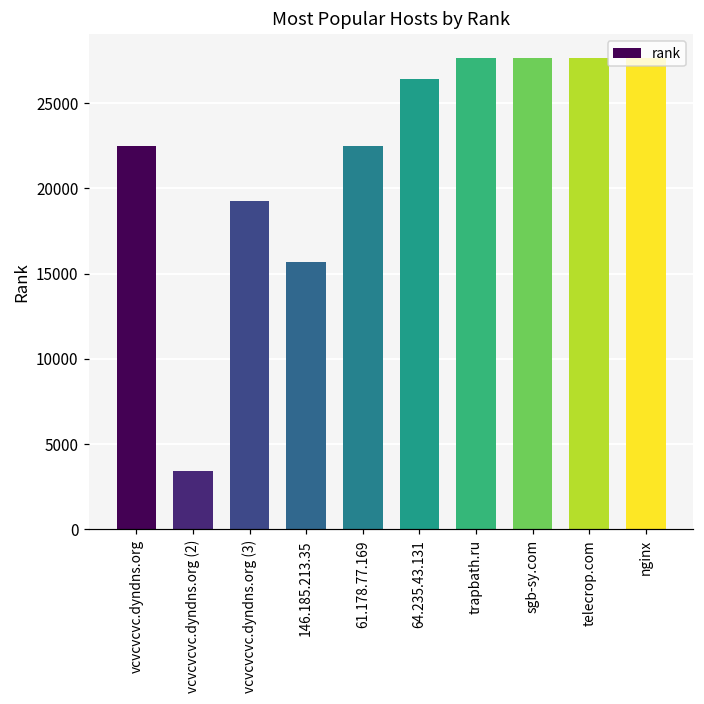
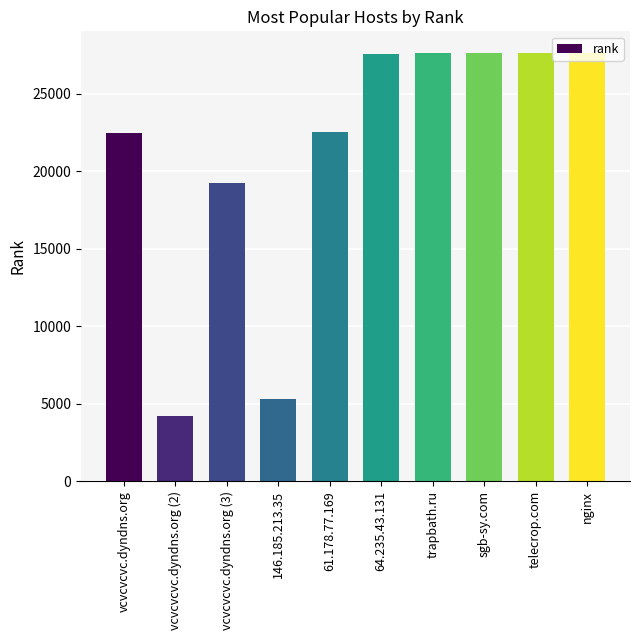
  {
    "vcvcvcvc.dyndns.org": 22500,
-   "vcvcvcvc.dyndns.org (2)": 3400,
+   "vcvcvcvc.dyndns.org (2)": 4200,
    "vcvcvcvc.dyndns.org (3)": 19200,
-   "146.185.213.35": 15700,
+   "146.185.213.35": 5300,
    "61.178.77.169": 22500,
-   "64.235.43.131": 26400,
+   "64.235.43.131": 27600,
    "trapbath.ru": 27600,
    "sgb-sy.com": 27600,
    "telecrop.com": 27600
  }
